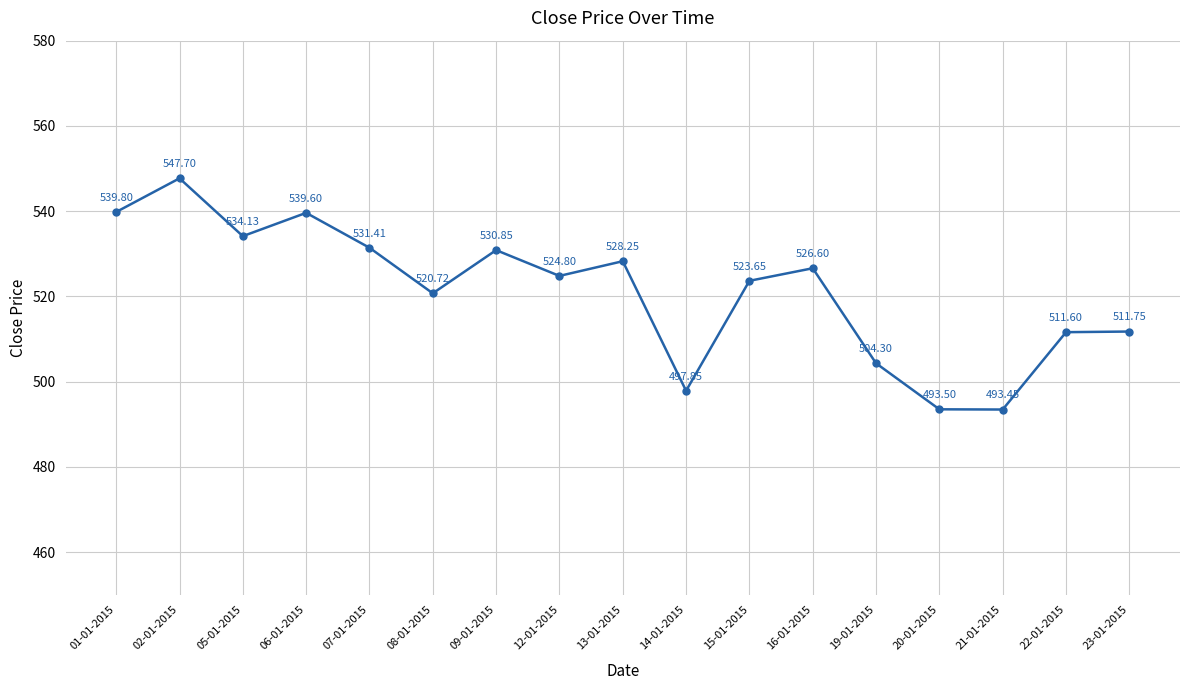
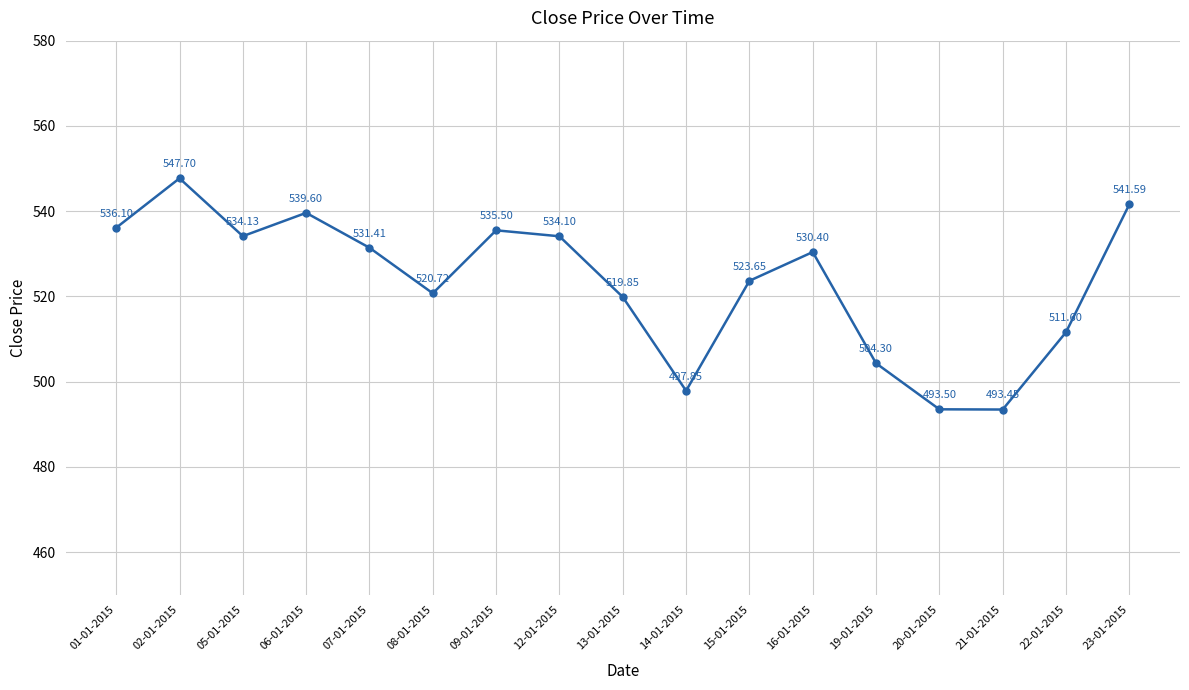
  {
-   "01-01-2015": 539.80,
+   "01-01-2015": 536.10,
    "02-01-2015": 547.70,
    "05-01-2015": 534.13,
    "06-01-2015": 539.60,
    "07-01-2015": 531.41,
    "08-01-2015": 520.72,
-   "09-01-2015": 530.85,
-   "12-01-2015": 524.80,
-   "13-01-2015": 528.25,
+   "09-01-2015": 535.50,
+   "12-01-2015": 534.10,
+   "13-01-2015": 519.85,
    "14-01-2015": 497.85,
    "15-01-2015": 523.65,
-   "16-01-2015": 526.60,
+   "16-01-2015": 530.40,
    "19-01-2015": 504.30,
    "20-01-2015": 493.50,
    "21-01-2015": 493.45,
    "22-01-2015": 511.60,
-   "23-01-2015": 511.75
+   "23-01-2015": 541.59
  }
